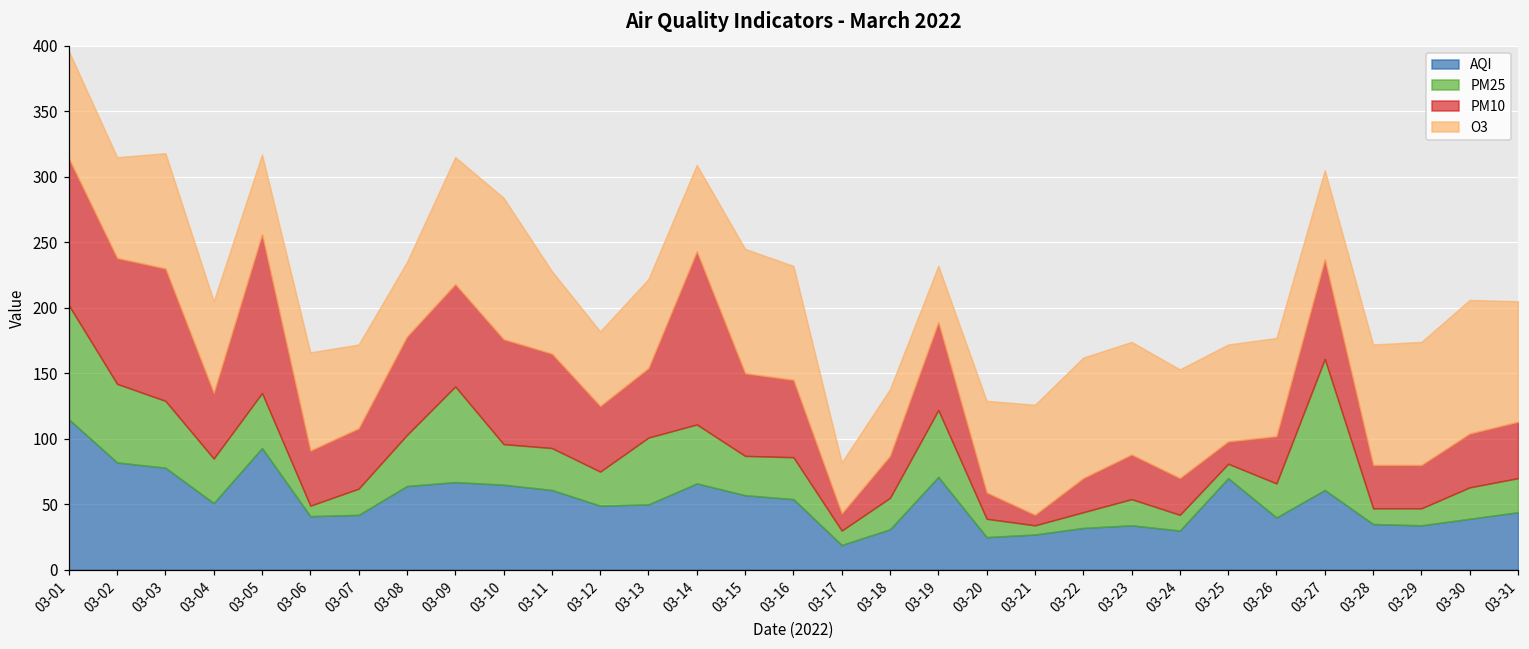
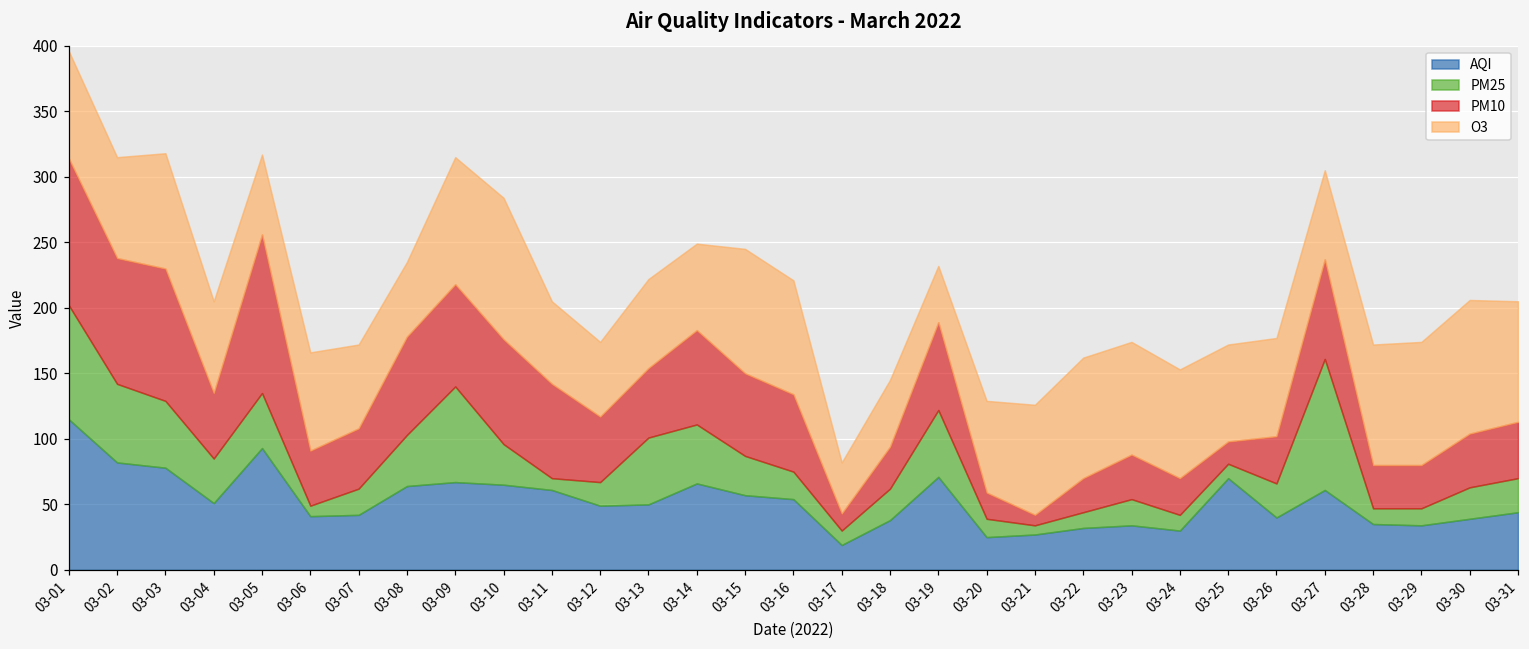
  {
    "AQI": {
      "03-01": 115,
      "03-02": 82,
      "03-03": 78,
      "03-04": 51,
      "03-05": 93,
      "03-06": 41,
      "03-07": 42,
      "03-08": 64,
      "03-09": 67,
      "03-10": 65,
      "03-11": 61,
      "03-12": 49,
      "03-13": 50,
      "03-14": 66,
      "03-15": 57,
      "03-16": 54,
      "03-17": 19,
-     "03-18": 31,
+     "03-18": 38,
      "03-19": 71,
      "03-20": 25,
      "03-21": 27,
      "03-22": 32,
      "03-23": 34,
      "03-24": 30,
      "03-25": 70,
      "03-26": 40,
      "03-27": 61,
      "03-28": 35,
      "03-29": 34,
      "03-30": 39,
      "03-31": 44
    },
    "PM25": {
      "03-01": 87,
      "03-02": 60,
      "03-03": 51,
      "03-04": 34,
      "03-05": 42,
      "03-06": 8,
      "03-07": 20,
      "03-08": 39,
      "03-09": 73,
      "03-10": 31,
-     "03-11": 32,
-     "03-12": 26,
+     "03-11": 9,
+     "03-12": 18,
      "03-13": 51,
      "03-14": 45,
      "03-15": 30,
-     "03-16": 32,
+     "03-16": 21,
      "03-17": 11,
      "03-18": 24,
      "03-19": 51,
      "03-20": 14,
      "03-21": 7,
      "03-22": 12,
      "03-23": 20,
      "03-24": 12,
      "03-25": 11,
      "03-26": 26,
      "03-27": 100,
      "03-28": 12,
      "03-29": 13,
      "03-30": 24,
      "03-31": 26
    },
    "PM10": {
      "03-01": 112,
      "03-02": 96,
      "03-03": 101,
      "03-04": 50,
      "03-05": 121,
      "03-06": 42,
      "03-07": 46,
      "03-08": 75,
      "03-09": 78,
      "03-10": 80,
      "03-11": 72,
      "03-12": 50,
      "03-13": 53,
-     "03-14": 132,
+     "03-14": 72,
      "03-15": 63,
      "03-16": 59,
      "03-17": 13,
      "03-18": 32,
      "03-19": 67,
      "03-20": 20,
      "03-21": 8,
      "03-22": 26,
      "03-23": 34,
      "03-24": 28,
      "03-25": 17,
      "03-26": 36,
      "03-27": 76,
      "03-28": 33,
      "03-29": 33,
      "03-30": 41,
      "03-31": 43
    },
    "O3": {
      "03-01": 82,
      "03-02": 77,
      "03-03": 88,
      "03-04": 70,
      "03-05": 61,
      "03-06": 75,
      "03-07": 64,
      "03-08": 57,
      "03-09": 97,
      "03-10": 108,
      "03-11": 63,
      "03-12": 57,
      "03-13": 68,
      "03-14": 66,
      "03-15": 95,
      "03-16": 87,
      "03-17": 39,
      "03-18": 51,
      "03-19": 43,
      "03-20": 70,
      "03-21": 84,
      "03-22": 92,
      "03-23": 86,
      "03-24": 83,
      "03-25": 74,
      "03-26": 75,
      "03-27": 68,
      "03-28": 92,
      "03-29": 94,
      "03-30": 102,
      "03-31": 92
    }
  }
